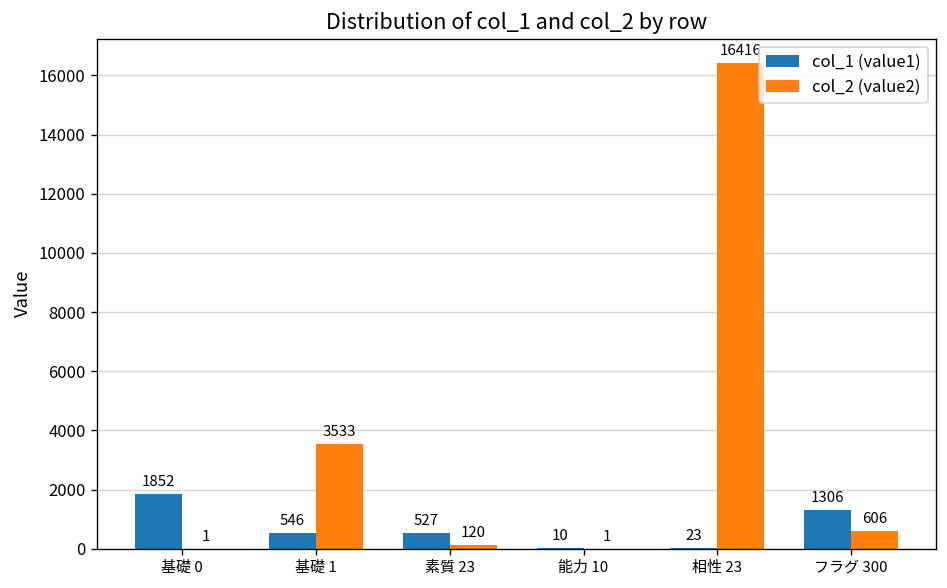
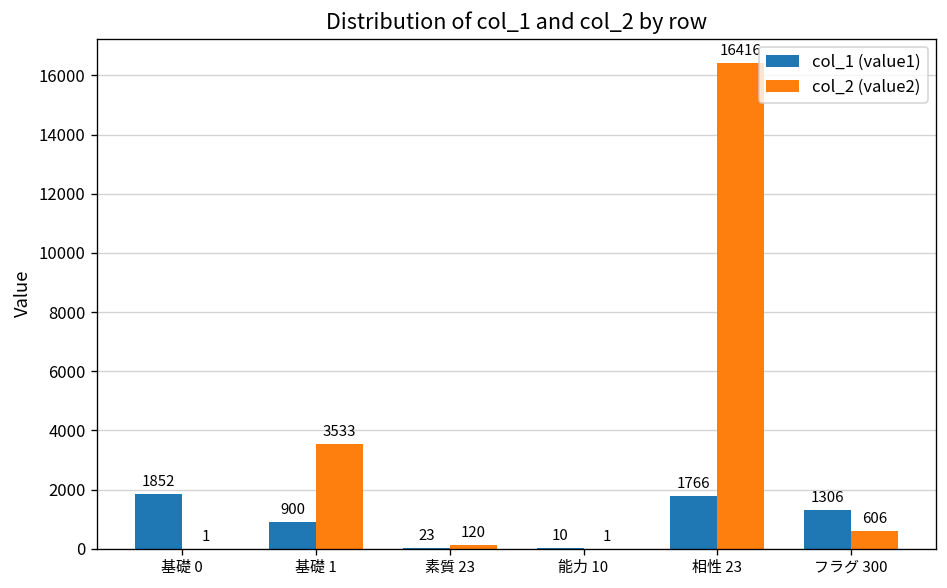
  {
    "col_1 (value1)": {
      "基礎 0": 1852,
-     "基礎 1": 546,
-     "素質 23": 527,
+     "基礎 1": 900,
+     "素質 23": 23,
      "能力 10": 10,
-     "相性 23": 23,
+     "相性 23": 1766,
      "フラグ 300": 1306
    },
    "col_2 (value2)": {
      "基礎 0": 1,
      "基礎 1": 3533,
      "素質 23": 120,
      "能力 10": 1,
      "フラグ 300": 606
    }
  }
